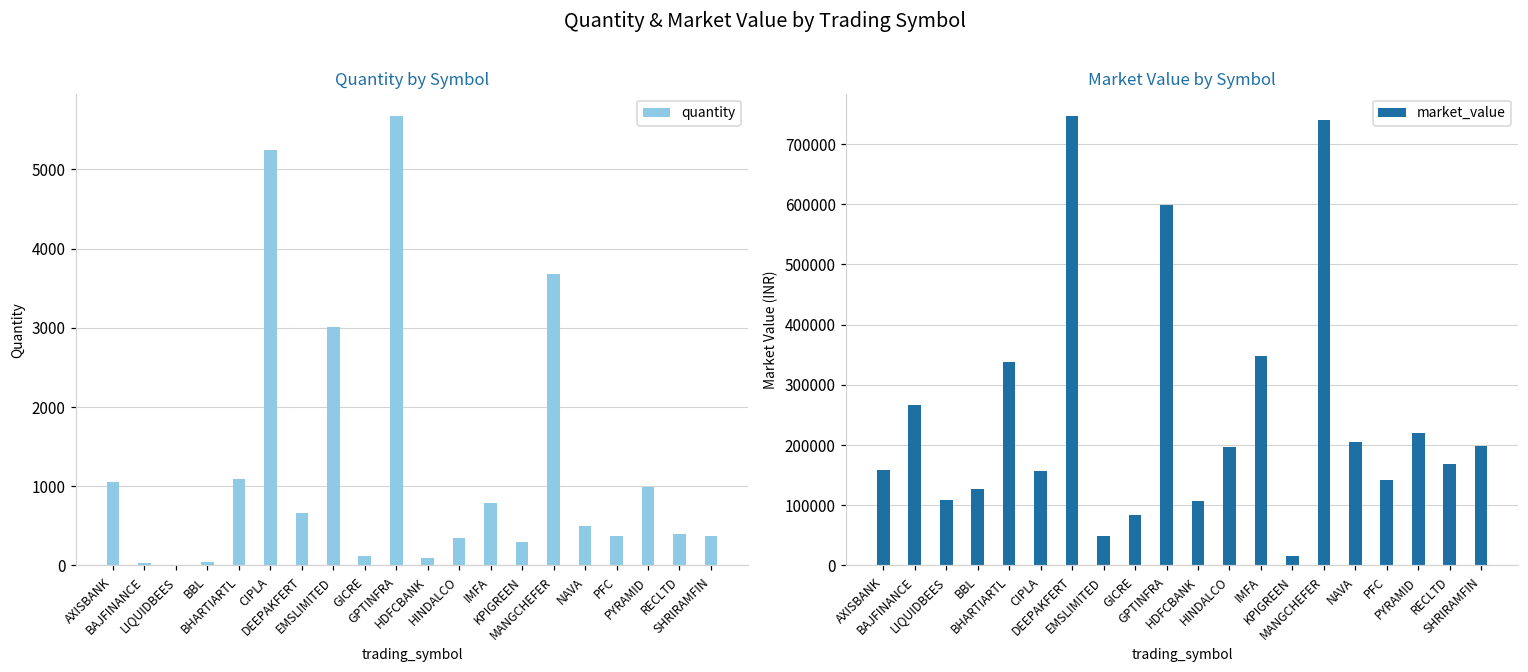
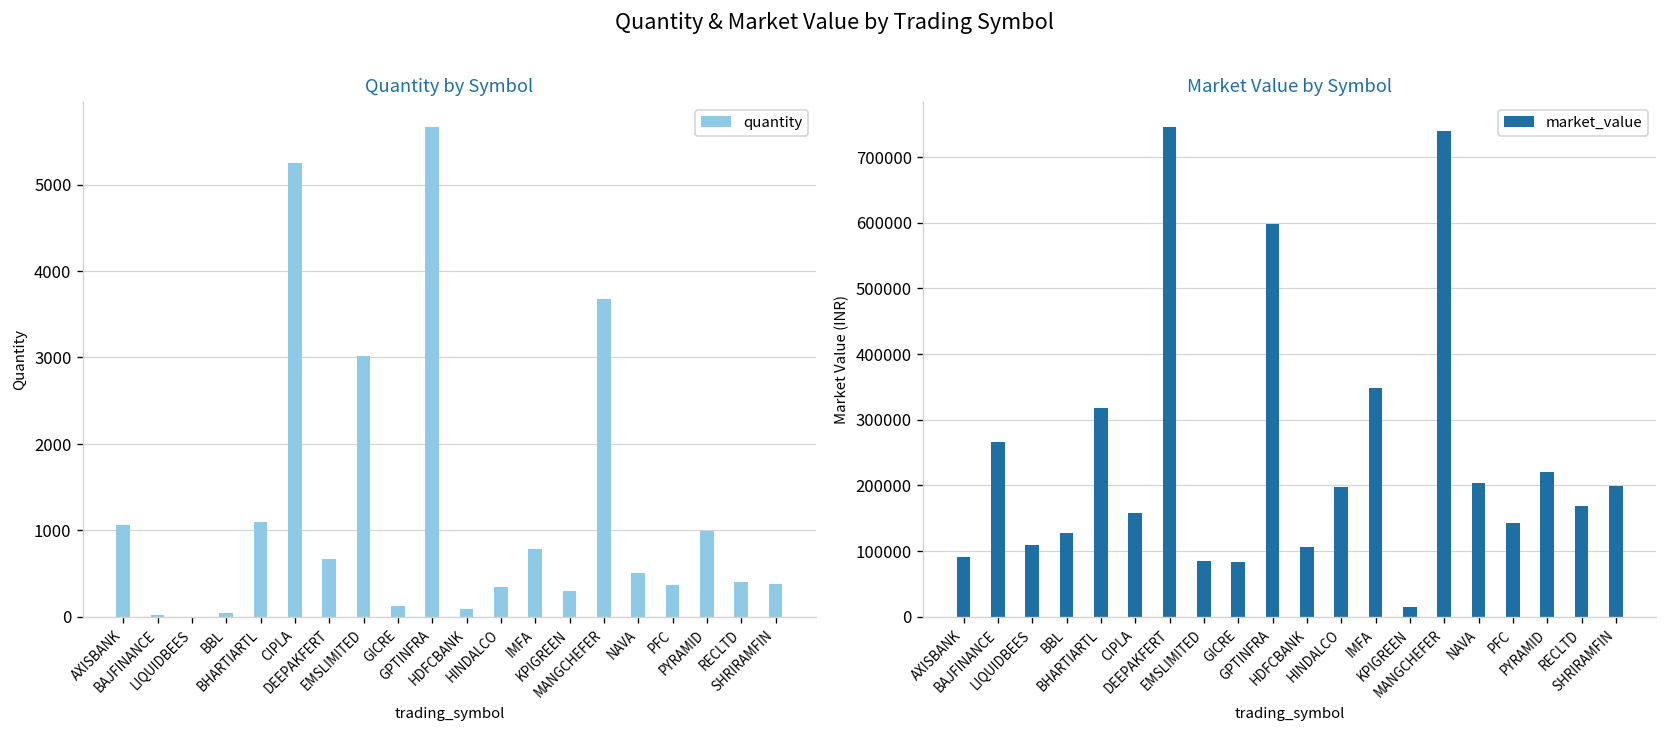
  {
    "Quantity by Symbol": {
      "AXISBANK": 1100,
      "BBL": 0,
      "BHARTIARTL": 1100,
      "CIPLA": 5200,
      "DEEPAKFERT": 700,
      "EMSLIMITED": 3000,
      "GICRE": 100,
      "GPTINFRA": 5700,
      "HDFCBANK": 100,
      "HINDALCO": 300,
      "IMFA": 800,
      "KPIGREEN": 300,
      "MANGCHEFER": 3700,
      "NAVA": 500,
      "PFC": 400,
      "PYRAMID": 1000,
      "RECLTD": 400,
      "SHRIRAMFIN": 400
    },
    "Market Value by Symbol": {
-     "AXISBANK": 160000,
+     "AXISBANK": 90000,
      "BAJFINANCE": 270000,
      "LIQUIDBEES": 110000,
      "BBL": 130000,
-     "BHARTIARTL": 340000,
+     "BHARTIARTL": 320000,
      "CIPLA": 160000,
      "DEEPAKFERT": 750000,
-     "EMSLIMITED": 50000,
+     "EMSLIMITED": 90000,
      "GICRE": 80000,
      "GPTINFRA": 600000,
      "HDFCBANK": 110000,
      "HINDALCO": 200000,
      "IMFA": 350000,
      "KPIGREEN": 10000,
      "MANGCHEFER": 740000,
      "NAVA": 200000,
      "PFC": 140000,
      "PYRAMID": 220000,
      "RECLTD": 170000,
      "SHRIRAMFIN": 200000
    }
  }
